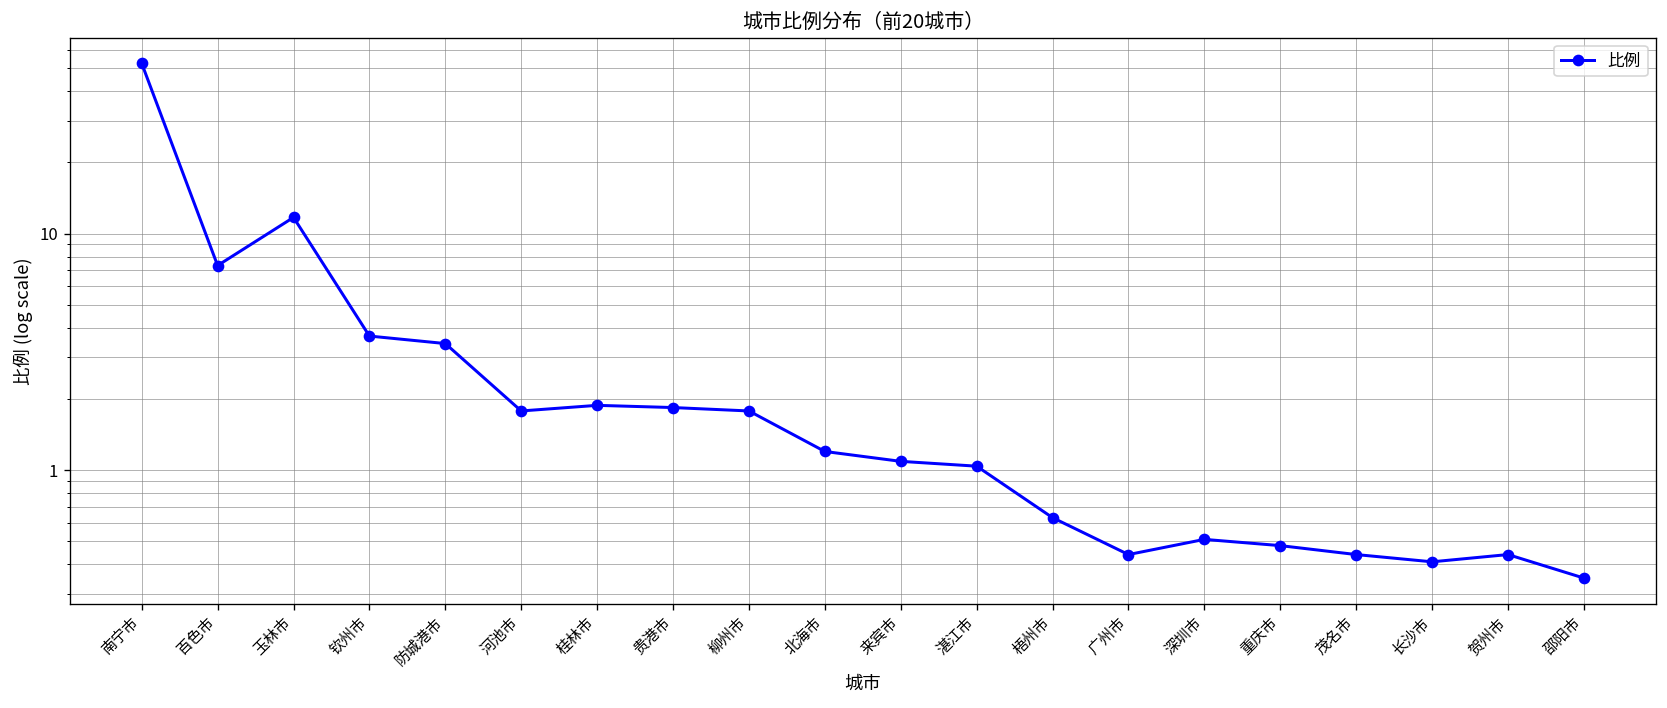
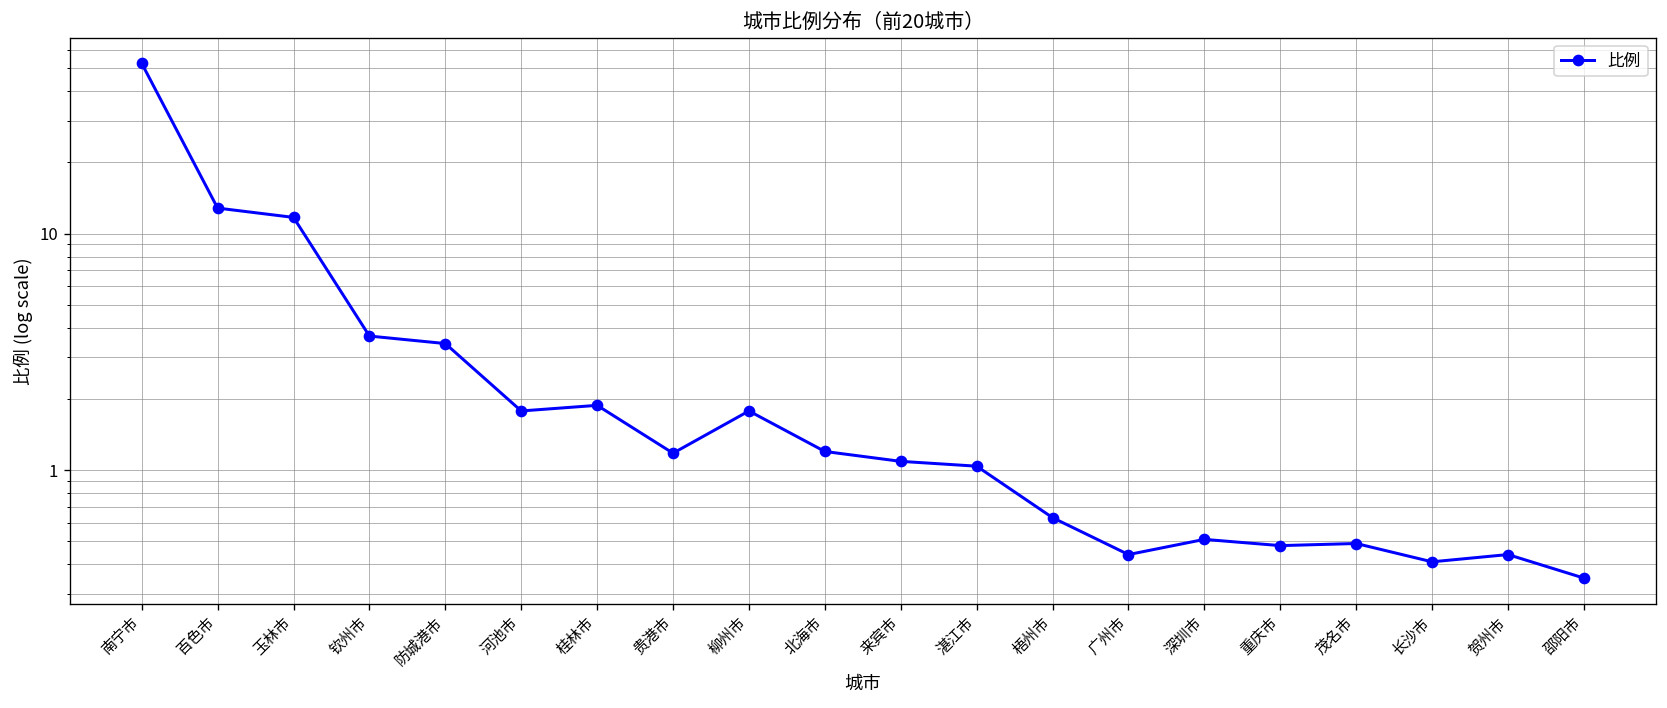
  {
    "南宁市": 52,
-   "百色市": 7.3,
+   "百色市": 13,
    "玉林市": 12,
    "钦州市": 3.7,
    "防城港市": 3.4,
    "河池市": 1.8,
    "桂林市": 1.9,
-   "贵港市": 1.8,
+   "贵港市": 1.2,
    "柳州市": 1.8,
    "北海市": 1.2,
    "来宾市": 1.1,
    "湛江市": 1.0,
    "梧州市": 0.63,
    "广州市": 0.44,
    "深圳市": 0.51,
    "重庆市": 0.48,
-   "茂名市": 0.44,
+   "茂名市": 0.49,
    "长沙市": 0.41,
    "贺州市": 0.44,
    "邵阳市": 0.35
  }
